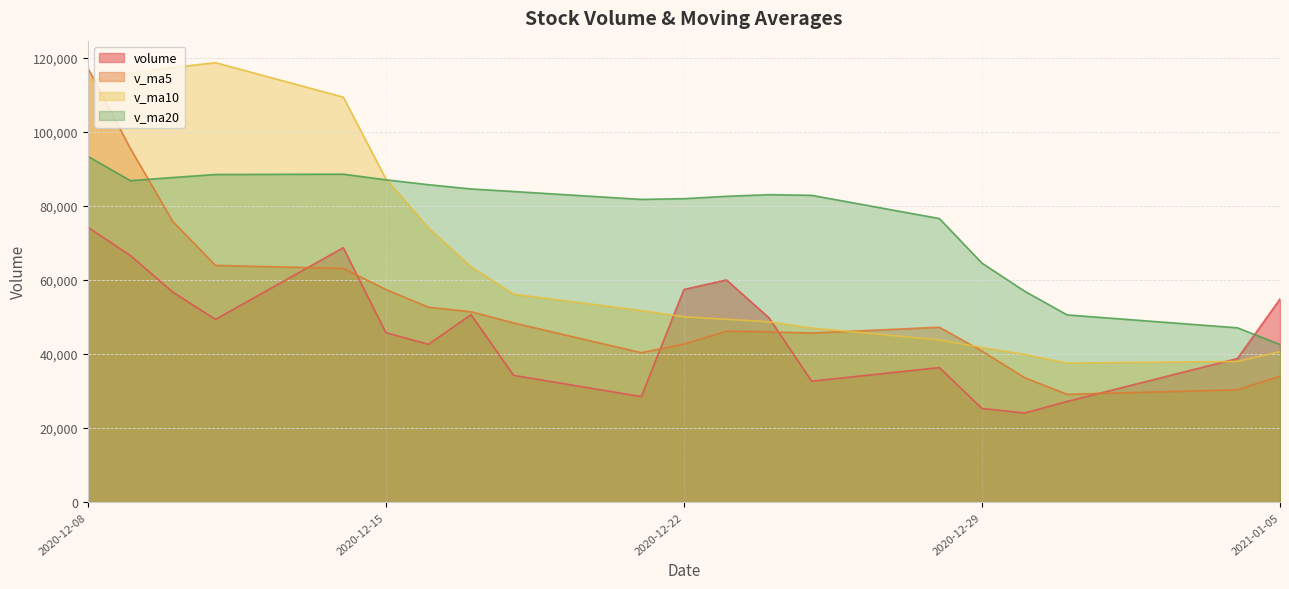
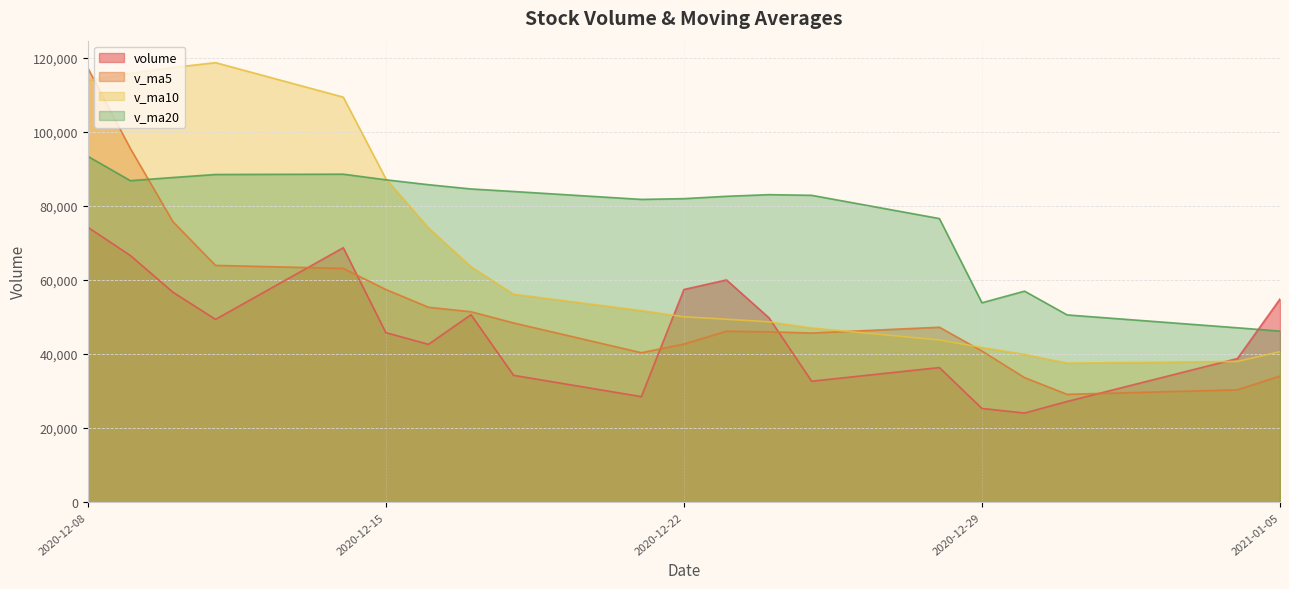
  {
    "v_ma20": {
      "2020-12-08": "93,000",
      "2020-12-22": "82,000",
-     "2020-12-29": "65,000",
-     "2021-01-05": "43,000"
+     "2020-12-29": "54,000",
+     "2021-01-05": "46,000"
    }
  }
